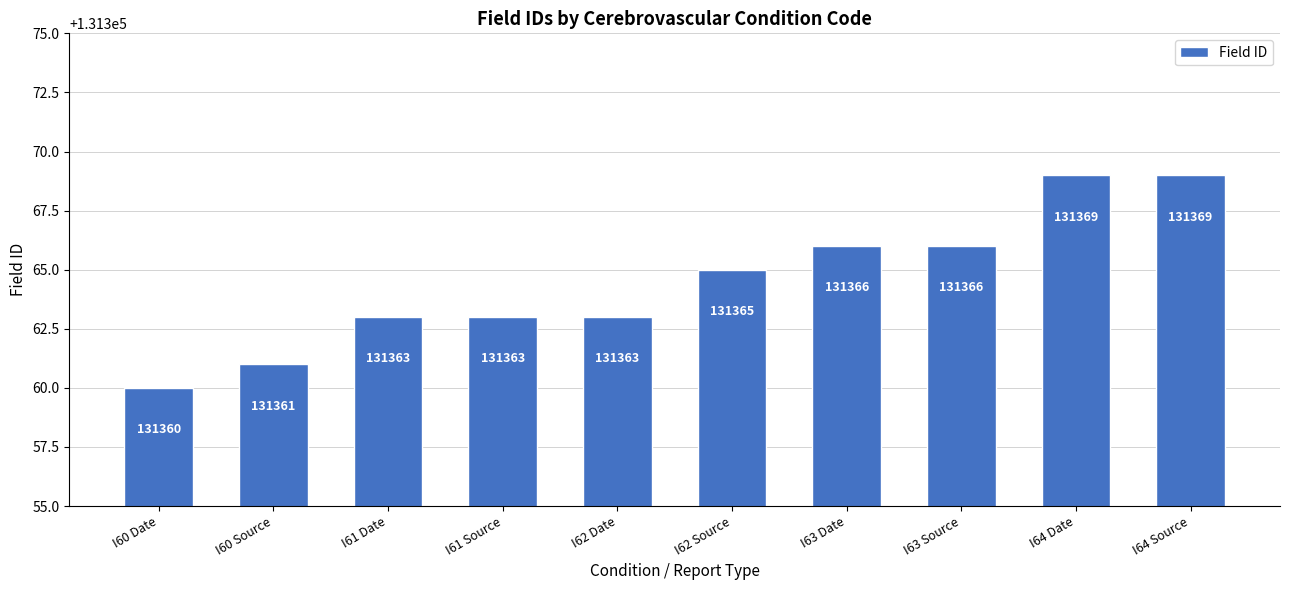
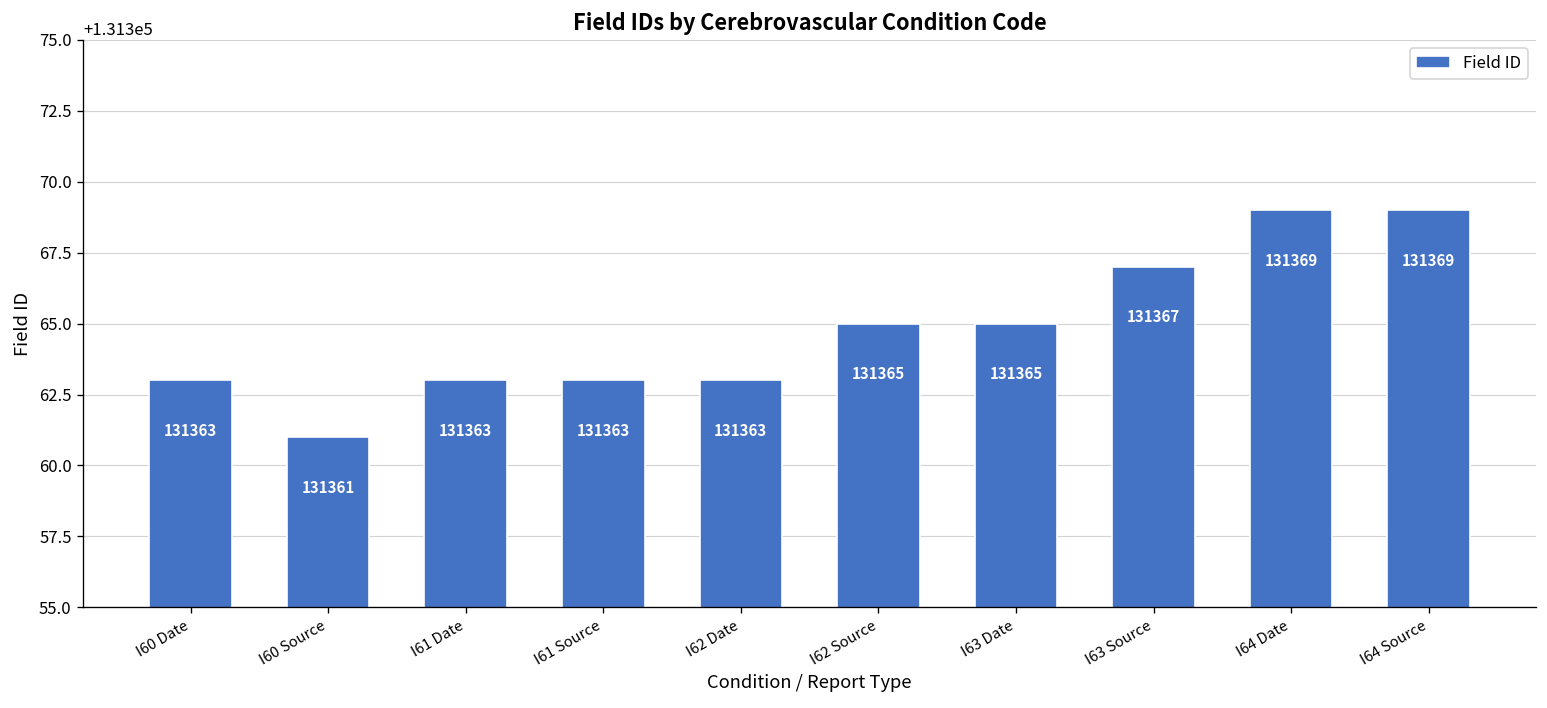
  {
-   "I60 Date": 131360,
+   "I60 Date": 131363,
    "I60 Source": 131361,
    "I61 Date": 131363,
    "I61 Source": 131363,
    "I62 Date": 131363,
    "I62 Source": 131365,
-   "I63 Date": 131366,
-   "I63 Source": 131366,
+   "I63 Date": 131365,
+   "I63 Source": 131367,
    "I64 Date": 131369,
    "I64 Source": 131369
  }
